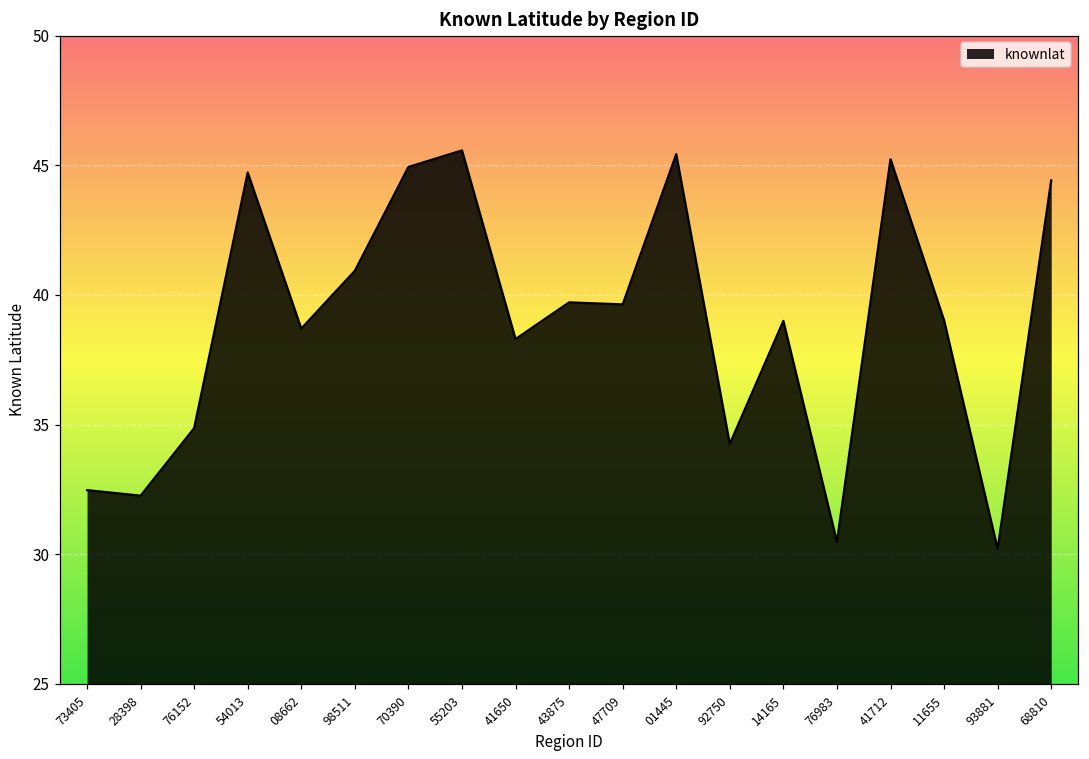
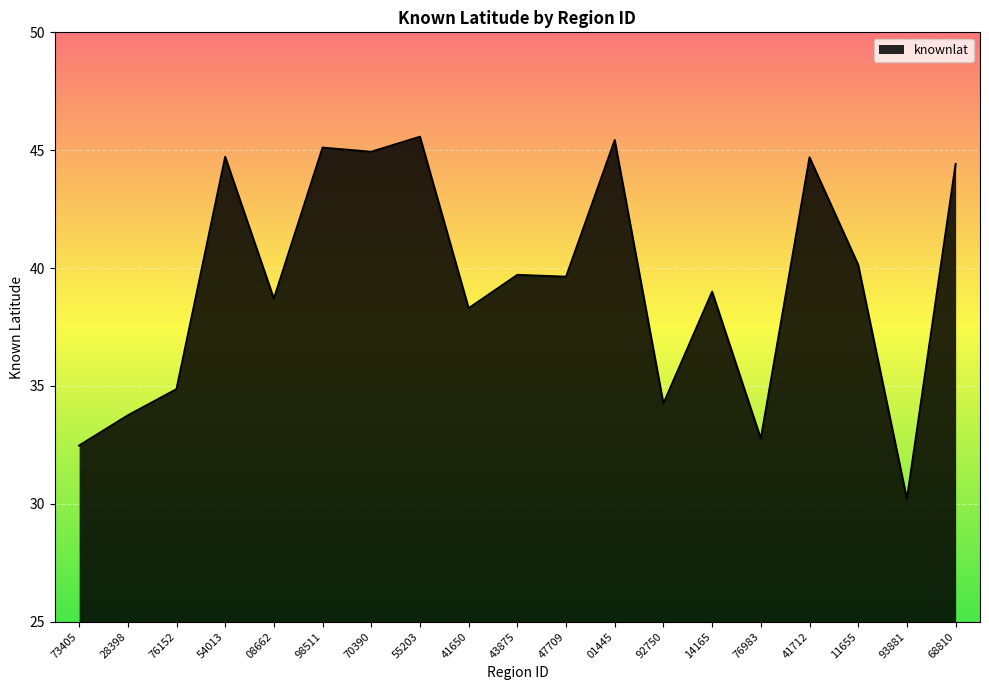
  {
    "73405": 32.5,
-   "28398": 32.3,
+   "28398": 33.8,
    "76152": 34.9,
    "54013": 44.7,
    "08662": 38.7,
-   "98511": 40.9,
+   "98511": 45.1,
    "70390": 44.9,
    "55203": 45.6,
    "41650": 38.3,
    "43875": 39.7,
    "47709": 39.6,
    "01445": 45.4,
    "92750": 34.3,
    "14165": 39.0,
-   "76983": 30.5,
-   "41712": 45.2,
-   "11655": 39.0,
+   "76983": 32.8,
+   "41712": 44.7,
+   "11655": 40.1,
    "93881": 30.2,
    "68810": 44.4
  }
